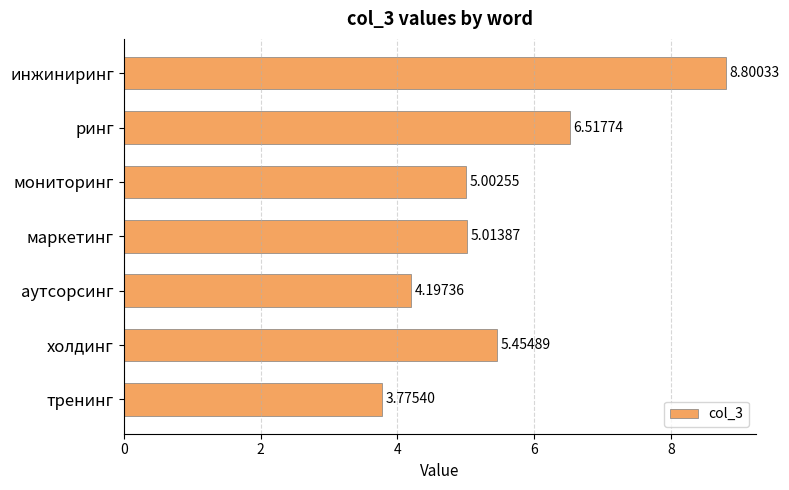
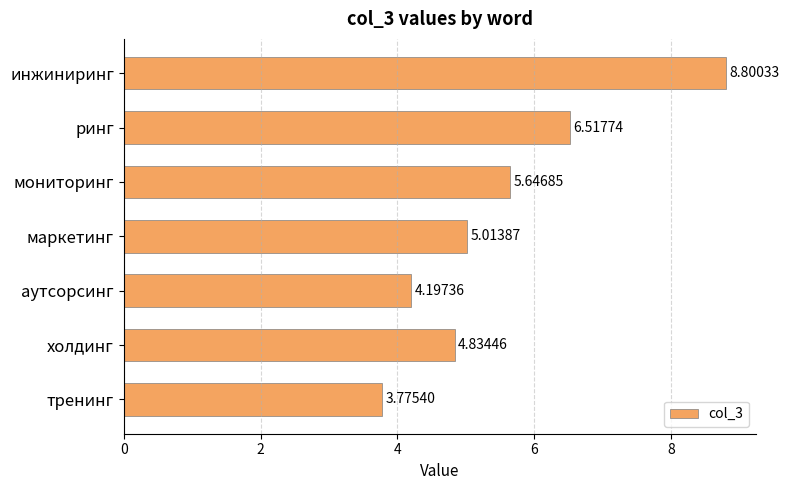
  {
    "инжиниринг": 8.80033,
    "ринг": 6.51774,
-   "мониторинг": 5.00255,
+   "мониторинг": 5.64685,
    "маркетинг": 5.01387,
    "аутсорсинг": 4.19736,
-   "холдинг": 5.45489,
+   "холдинг": 4.83446,
    "тренинг": 3.77540
  }
